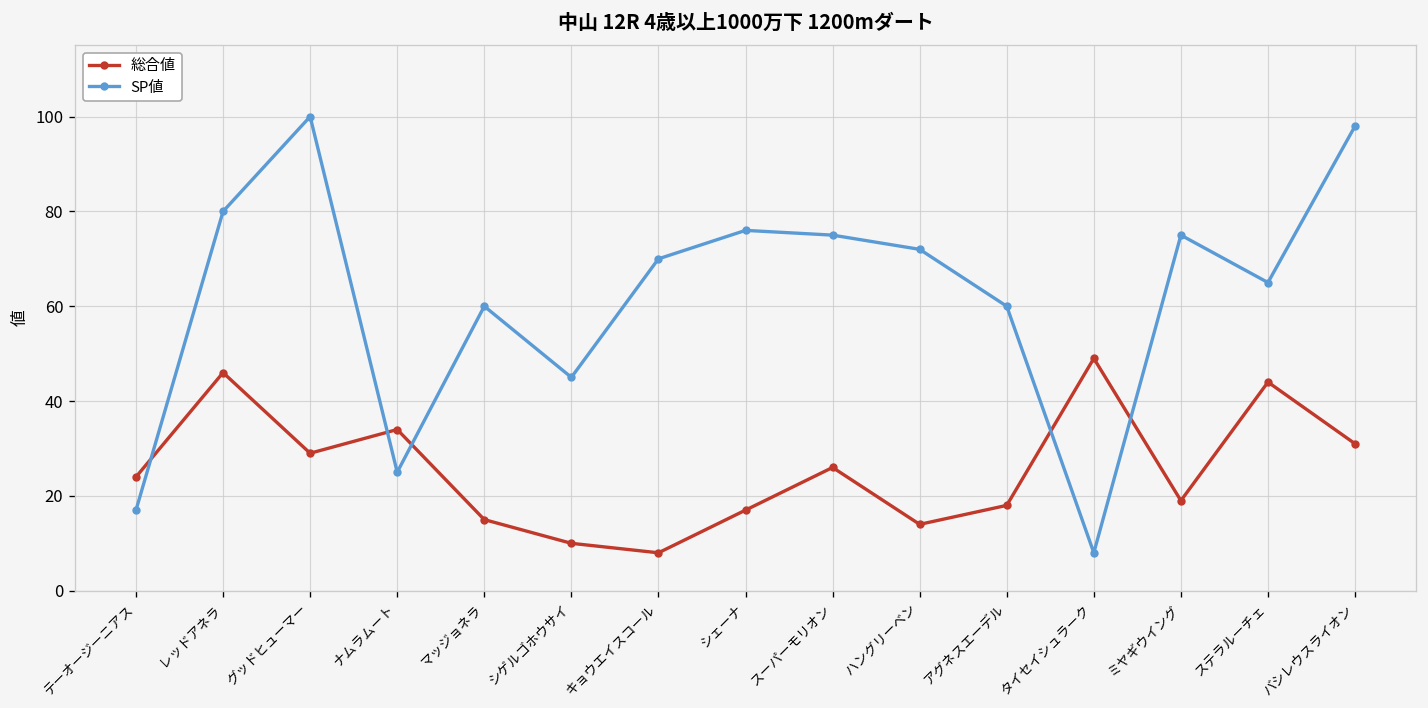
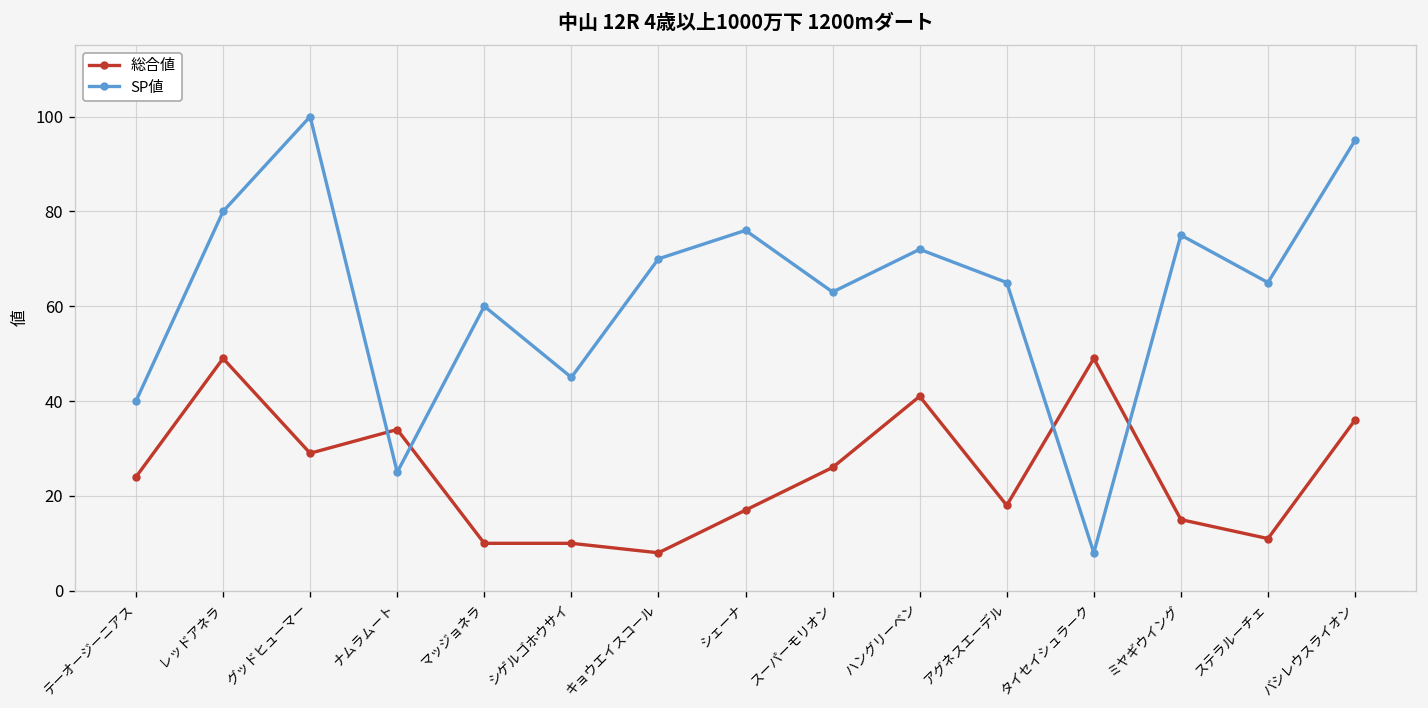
  {
    "総合値": {
      "テーオージーニアス": 24,
-     "レッドアネラ": 46,
+     "レッドアネラ": 49,
      "グッドヒューマー": 29,
      "ナムラムート": 34,
-     "マッジョネラ": 15,
+     "マッジョネラ": 10,
      "シゲルゴホウサイ": 10,
      "キョウエイスコール": 8,
      "シェーナ": 17,
      "スーパーモリオン": 26,
-     "ハングリーベン": 14,
+     "ハングリーベン": 41,
      "アグネスエーデル": 18,
      "タイセイシュラーク": 49,
-     "ミヤギウイング": 19,
-     "ステラルーチェ": 44,
-     "バシレウスライオン": 31
+     "ミヤギウイング": 15,
+     "ステラルーチェ": 11,
+     "バシレウスライオン": 36
    },
    "SP値": {
-     "テーオージーニアス": 17,
+     "テーオージーニアス": 40,
      "レッドアネラ": 80,
      "グッドヒューマー": 100,
      "ナムラムート": 25,
      "マッジョネラ": 60,
      "シゲルゴホウサイ": 45,
      "キョウエイスコール": 70,
      "シェーナ": 76,
-     "スーパーモリオン": 75,
+     "スーパーモリオン": 63,
      "ハングリーベン": 72,
-     "アグネスエーデル": 60,
+     "アグネスエーデル": 65,
      "タイセイシュラーク": 8,
      "ミヤギウイング": 75,
      "ステラルーチェ": 65,
-     "バシレウスライオン": 98
+     "バシレウスライオン": 95
    }
  }
